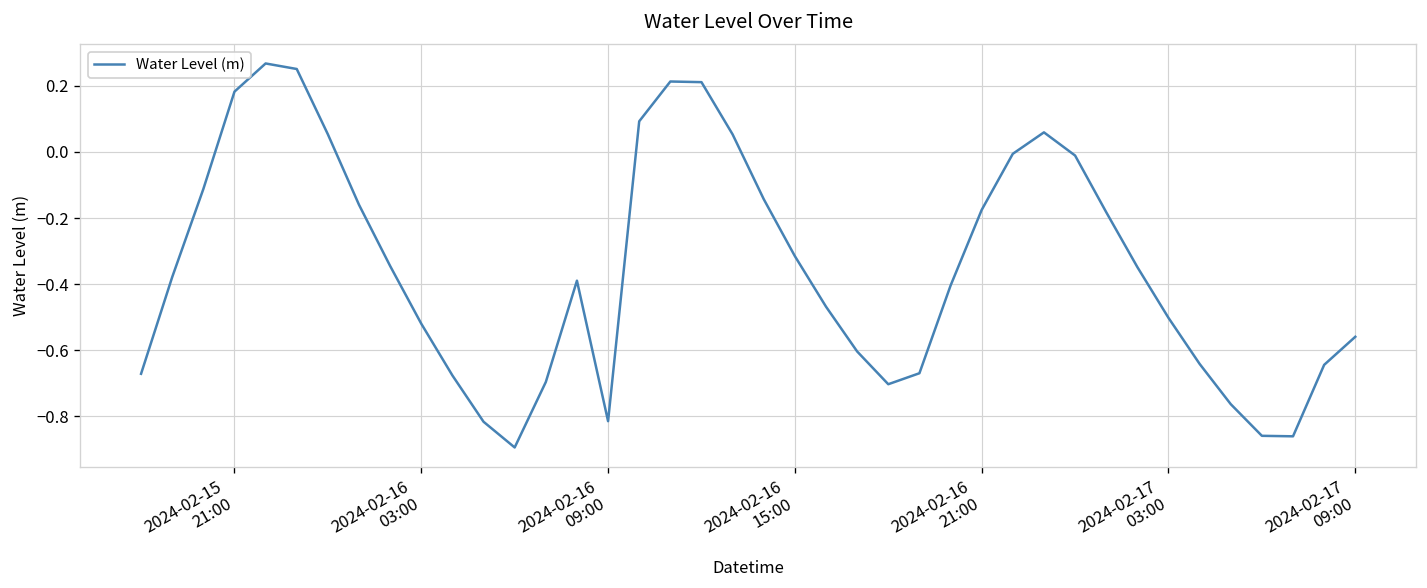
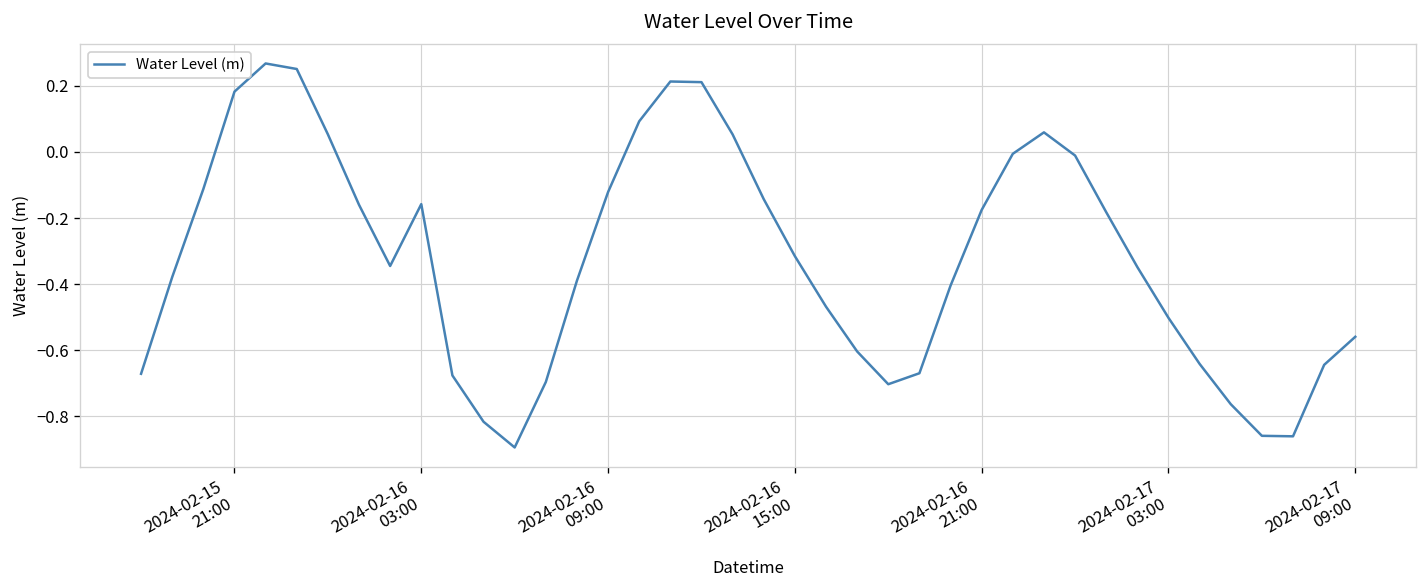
  {
    "2024-02-15 21:00": 0.18,
-   "2024-02-16 03:00": -0.52,
-   "2024-02-16 09:00": -0.81,
+   "2024-02-16 03:00": -0.16,
+   "2024-02-16 09:00": -0.12,
    "2024-02-16 15:00": -0.32,
    "2024-02-16 21:00": -0.18,
    "2024-02-17 03:00": -0.50,
    "2024-02-17 09:00": -0.56
  }
